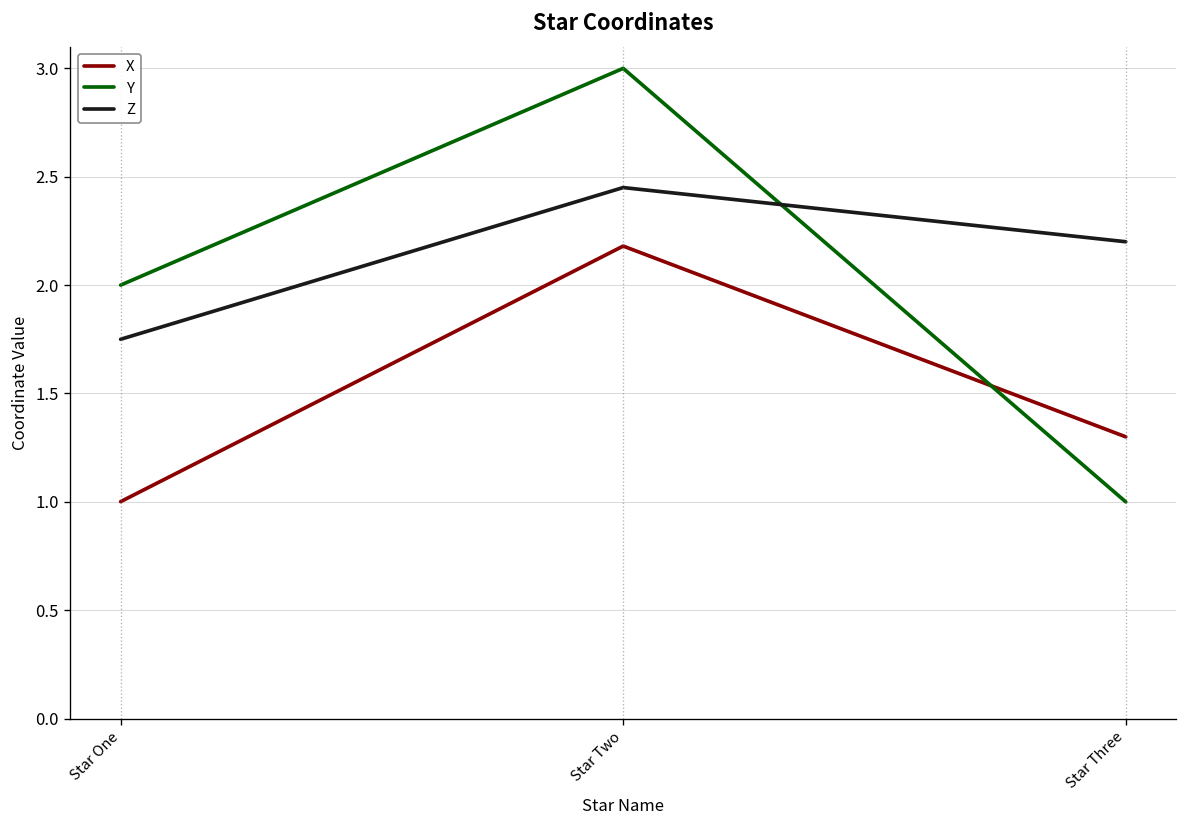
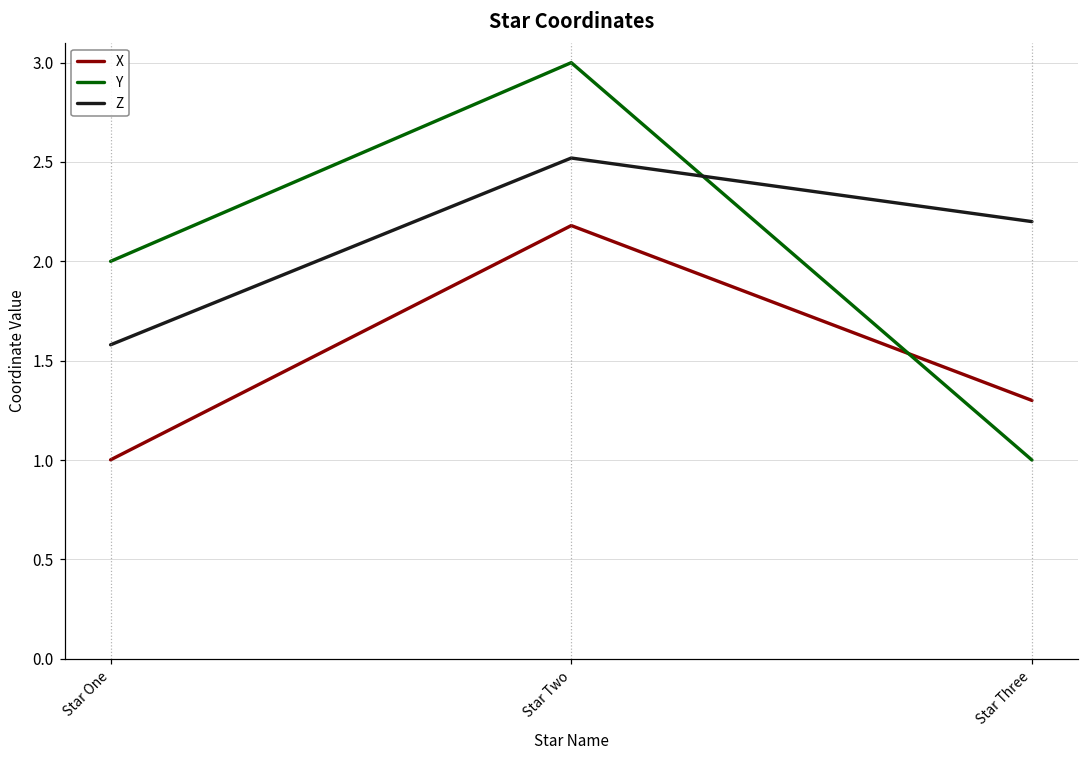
  {
    "X": {
      "Star One": 1.00,
      "Star Two": 2.18,
      "Star Three": 1.30
    },
    "Y": {
      "Star One": 2.00,
      "Star Two": 3.00,
      "Star Three": 1.00
    },
    "Z": {
-     "Star One": 1.75,
-     "Star Two": 2.45,
+     "Star One": 1.58,
+     "Star Two": 2.52,
      "Star Three": 2.20
    }
  }
